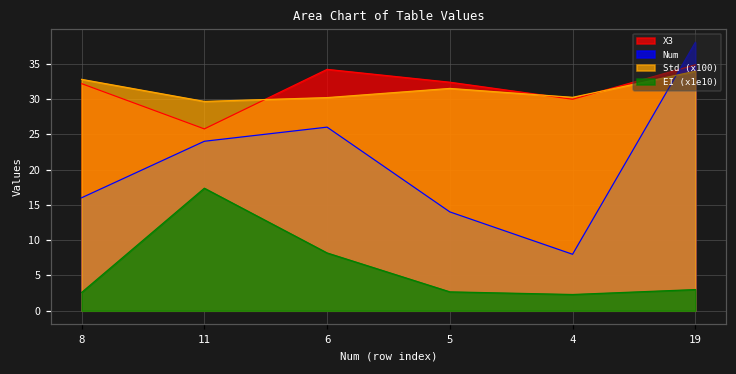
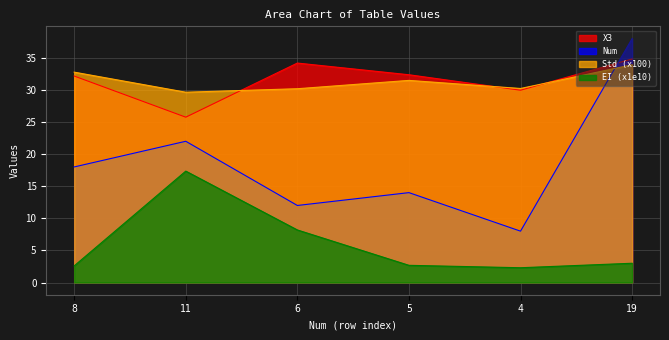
  {
    "X3": {
      "8": 32,
      "11": 26,
      "6": 34,
      "5": 32
    },
    "Num": {
-     "8": 16,
-     "11": 24,
-     "6": 26,
+     "8": 18,
+     "11": 22,
+     "6": 12,
      "5": 14,
      "4": 8
    },
    "Std (x100)": {
      "8": 33,
      "11": 30,
      "6": 30,
      "5": 31
    },
    "EI (x1e10)": {
      "8": 3,
      "11": 17,
      "6": 8,
      "5": 3,
      "4": 2,
      "19": 3
    }
  }
